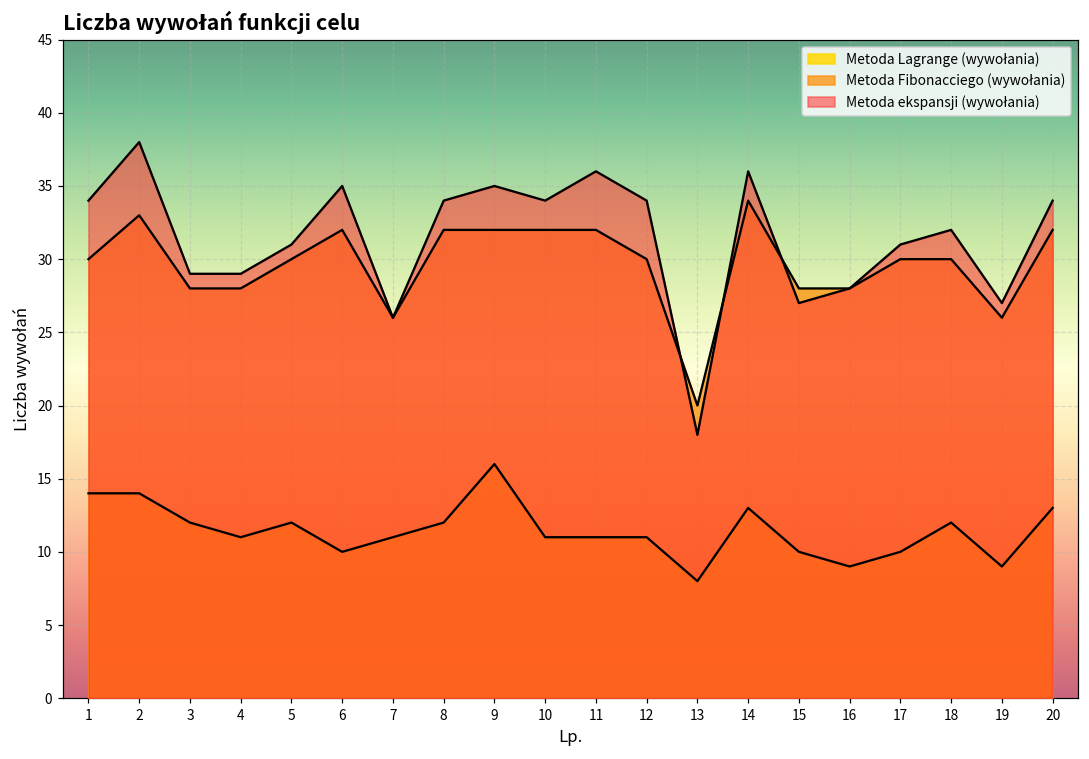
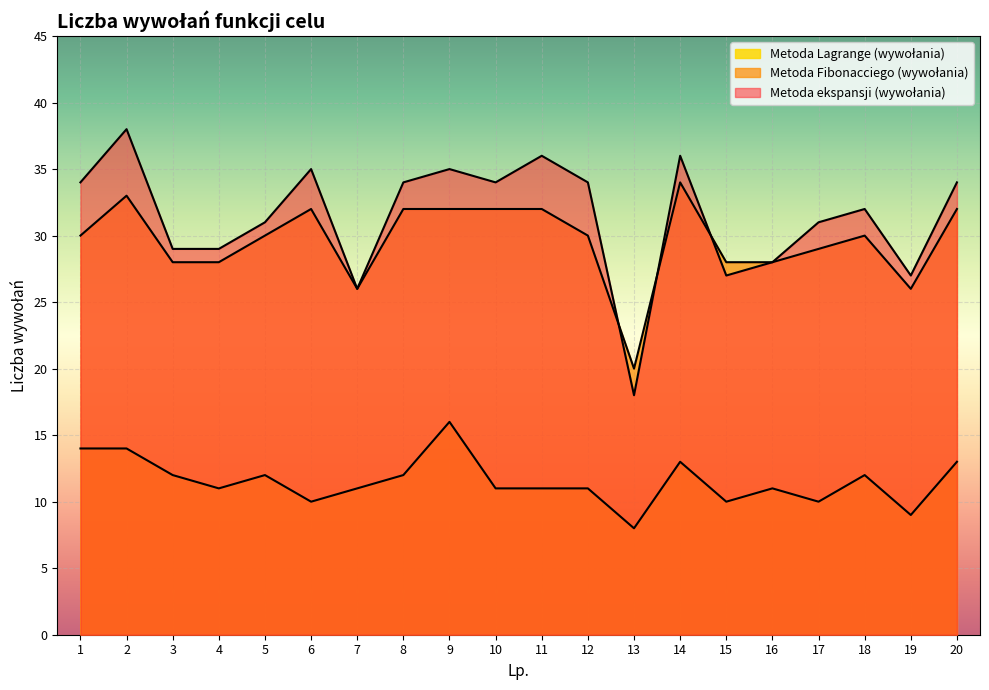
  {
    "Metoda Lagrange (wywołania)": {
      "1": 14,
      "2": 14,
      "3": 12,
      "4": 11,
      "5": 12,
      "6": 10,
      "7": 11,
      "8": 12,
      "9": 16,
      "10": 11,
      "11": 11,
      "12": 11,
      "13": 8,
      "14": 13,
      "15": 10,
-     "16": 9,
+     "16": 11,
      "17": 10,
      "18": 12,
      "19": 9,
      "20": 13
    },
    "Metoda Fibonacciego (wywołania)": {
      "1": 30,
      "2": 33,
      "3": 28,
      "4": 28,
      "5": 30,
      "6": 32,
      "8": 32,
      "9": 32,
      "10": 32,
      "11": 32,
      "12": 30,
      "13": 20,
      "14": 34,
      "15": 28,
-     "17": 30,
+     "17": 29,
      "18": 30,
      "19": 26,
      "20": 32
    },
    "Metoda ekspansji (wywołania)": {
      "1": 34,
      "2": 38,
      "3": 29,
      "4": 29,
      "5": 31,
      "6": 35,
      "8": 34,
      "9": 35,
      "10": 34,
      "11": 36,
      "12": 34,
      "13": 18,
      "14": 36,
      "15": 27,
      "17": 31,
      "18": 32,
      "19": 27,
      "20": 34
    }
  }
